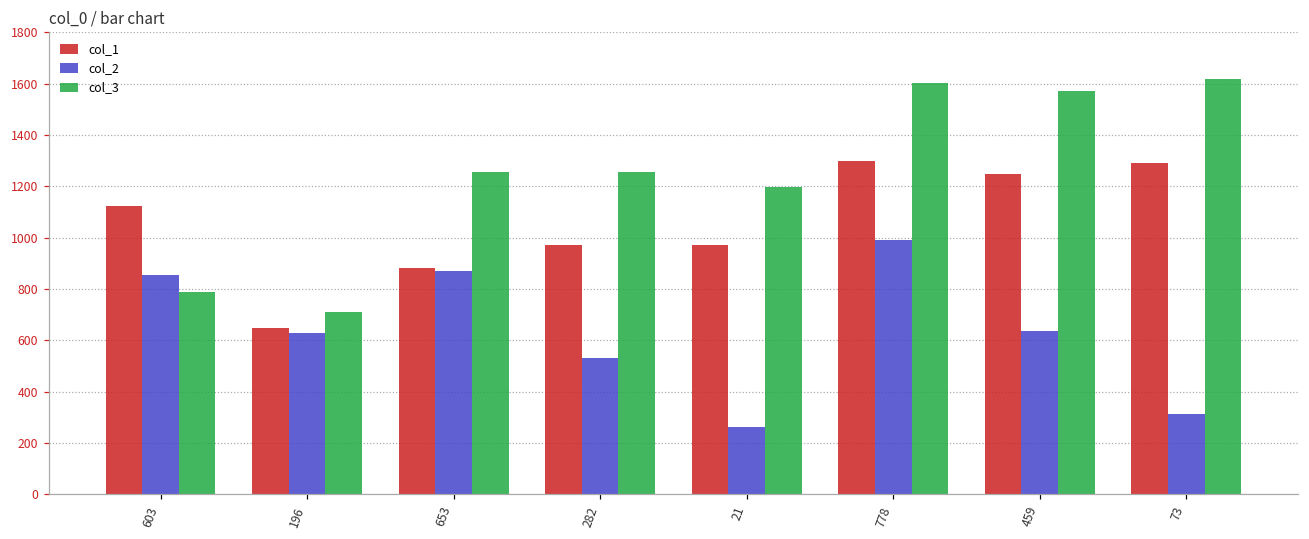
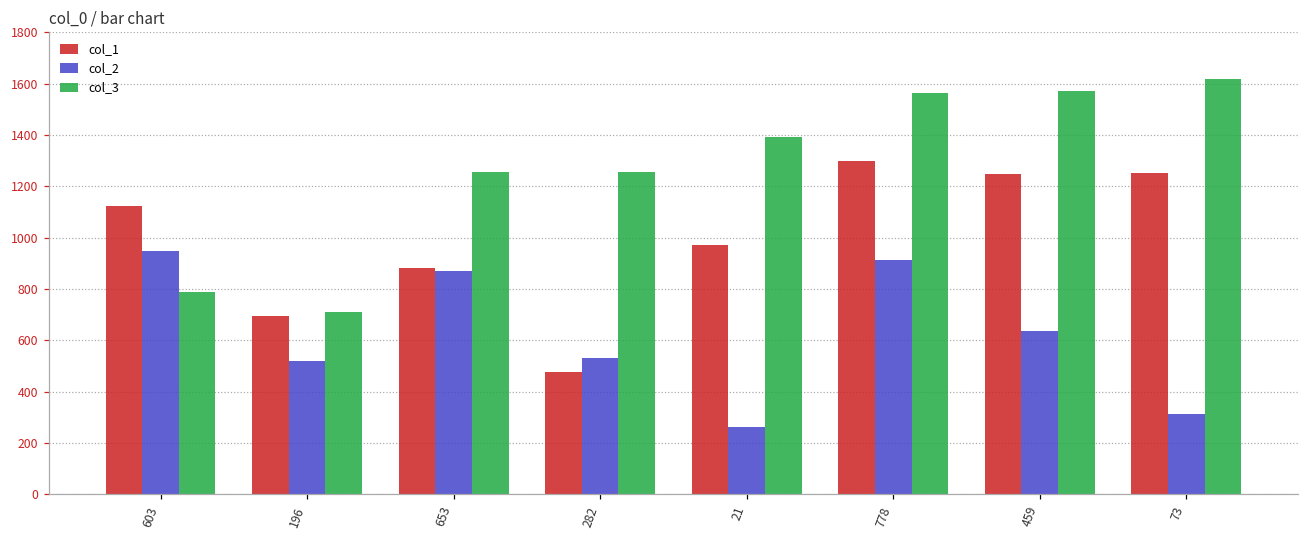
  {
    "col_1": {
      "603": 1130,
-     "196": 650,
+     "196": 690,
      "653": 880,
-     "282": 970,
+     "282": 480,
      "21": 970,
      "778": 1300,
      "459": 1250,
-     "73": 1290
+     "73": 1250
    },
    "col_2": {
-     "603": 850,
-     "196": 630,
+     "603": 950,
+     "196": 520,
      "653": 870,
      "282": 530,
      "21": 260,
-     "778": 990,
+     "778": 910,
      "459": 640,
      "73": 310
    },
    "col_3": {
      "603": 790,
      "196": 710,
      "653": 1250,
      "282": 1250,
-     "21": 1200,
-     "778": 1600,
+     "21": 1390,
+     "778": 1570,
      "459": 1570,
      "73": 1620
    }
  }
